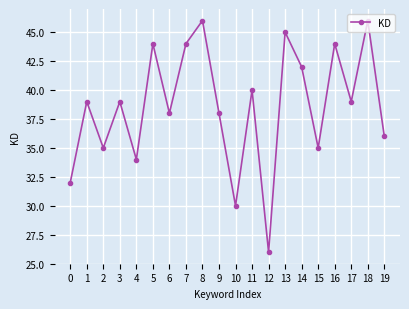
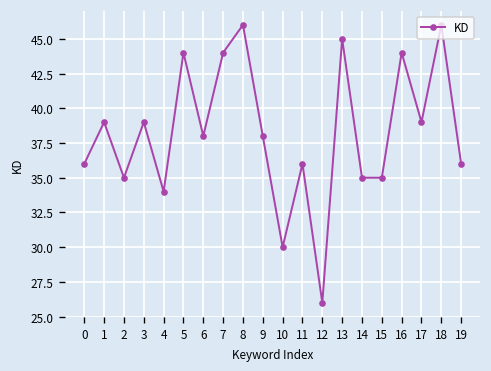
  {
-   "0": 32,
+   "0": 36,
    "1": 39,
    "2": 35,
    "3": 39,
    "4": 34,
    "5": 44,
    "6": 38,
    "7": 44,
    "8": 46,
    "9": 38,
    "10": 30,
-   "11": 40,
+   "11": 36,
    "12": 26,
    "13": 45,
-   "14": 42,
+   "14": 35,
    "15": 35,
    "16": 44,
    "17": 39,
    "19": 36
  }
